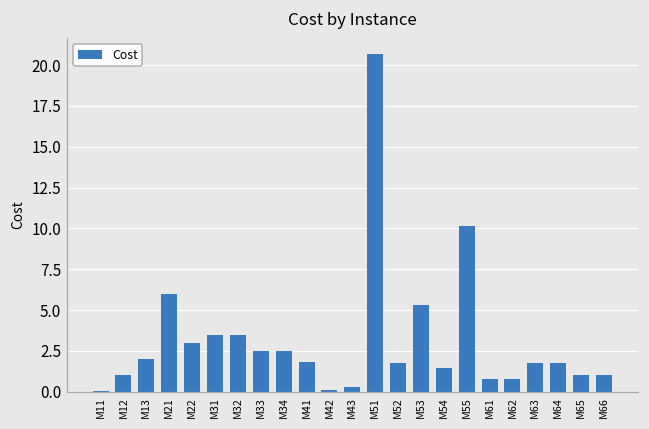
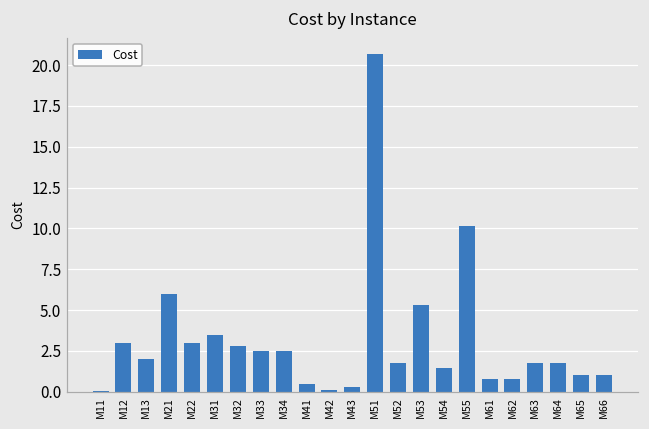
  {
-   "M12": 1,
+   "M12": 3,
    "M13": 2.0,
    "M21": 6.0,
    "M22": 3.0,
    "M31": 3.5,
-   "M32": 3.5,
+   "M32": 2.8,
    "M33": 2.5,
    "M34": 2.5,
-   "M41": 1.8,
+   "M41": 0.5,
    "M43": 0.3,
    "M51": 20.7,
    "M52": 1.8,
    "M53": 5.3,
    "M54": 1.4,
    "M55": 10.1,
    "M61": 0.8,
    "M62": 0.8,
    "M63": 1.8,
    "M64": 1.8,
    "M65": 1.0,
    "M66": 1.0
  }
